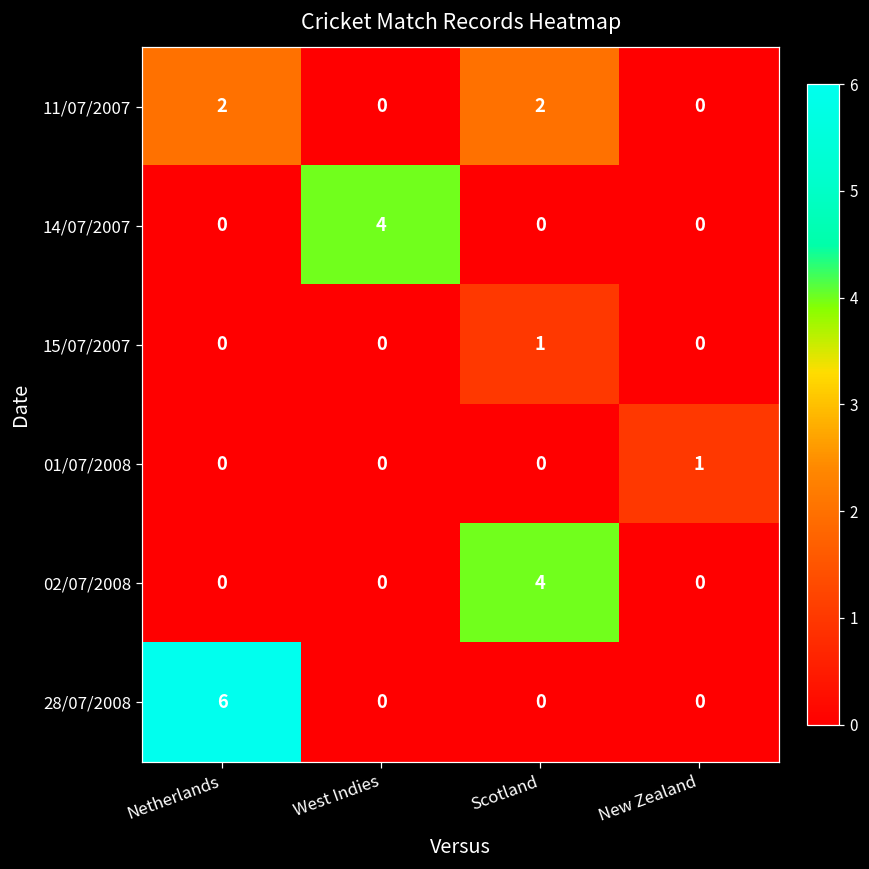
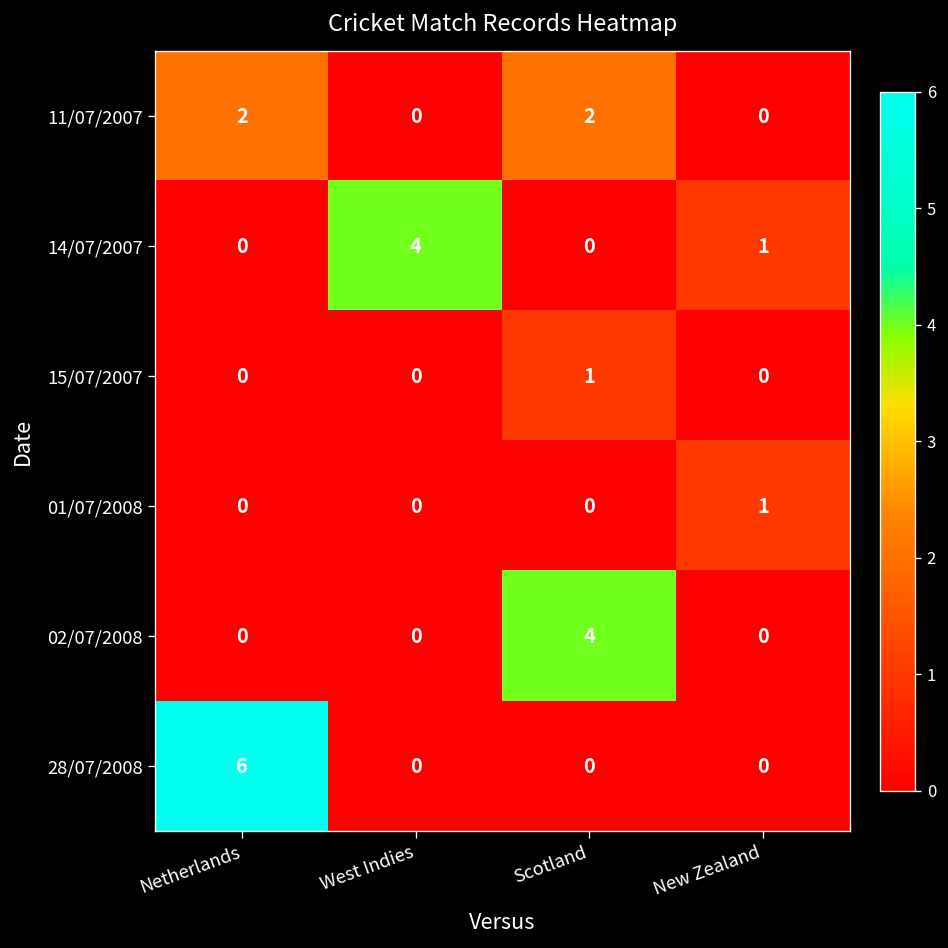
  {
    "11/07/2007": {
      "Netherlands": 2,
      "West Indies": 0,
      "Scotland": 2,
      "New Zealand": 0
    },
    "14/07/2007": {
      "Netherlands": 0,
      "West Indies": 4,
      "Scotland": 0,
-     "New Zealand": 0
+     "New Zealand": 1
    },
    "15/07/2007": {
      "Netherlands": 0,
      "West Indies": 0,
      "Scotland": 1,
      "New Zealand": 0
    },
    "01/07/2008": {
      "Netherlands": 0,
      "West Indies": 0,
      "Scotland": 0,
      "New Zealand": 1
    },
    "02/07/2008": {
      "Netherlands": 0,
      "West Indies": 0,
      "Scotland": 4,
      "New Zealand": 0
    },
    "28/07/2008": {
      "Netherlands": 6,
      "West Indies": 0,
      "Scotland": 0,
      "New Zealand": 0
    }
  }
